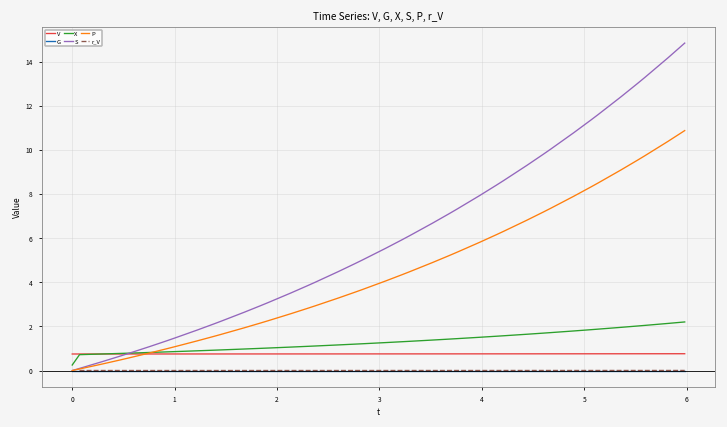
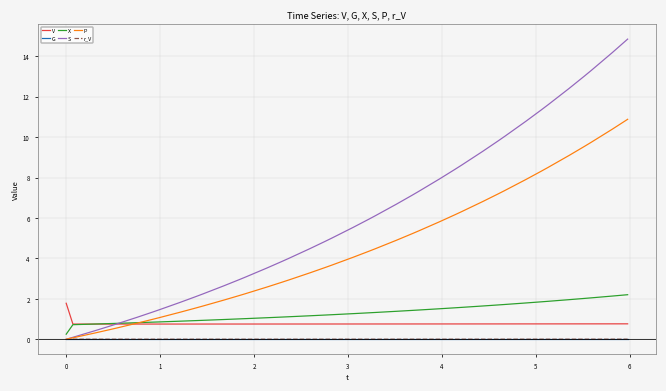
  {
    "V": {
-     "0": 0.8
+     "0": 1.8
    },
    "X": {
      "0": 0.3
    }
  }
